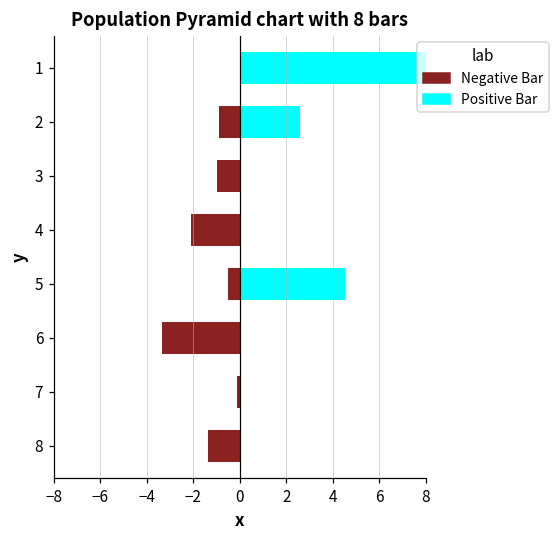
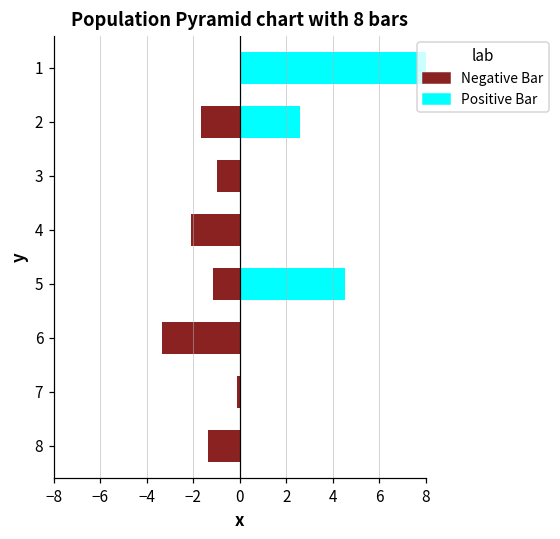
  {
    "Negative Bar": {
      "1": 0.0,
-     "2": -0.9,
+     "2": -1.7,
      "3": -1.0,
      "4": -2.1,
-     "5": -0.5,
+     "5": -1.1,
      "6": -3.4,
      "7": -0.1,
      "8": -1.4
    },
    "Positive Bar": {
      "2": 2.6,
      "3": 0.0,
      "4": 0.0,
      "5": 4.5,
      "6": 0.0,
      "7": 0.0,
      "8": 0.0
    }
  }
